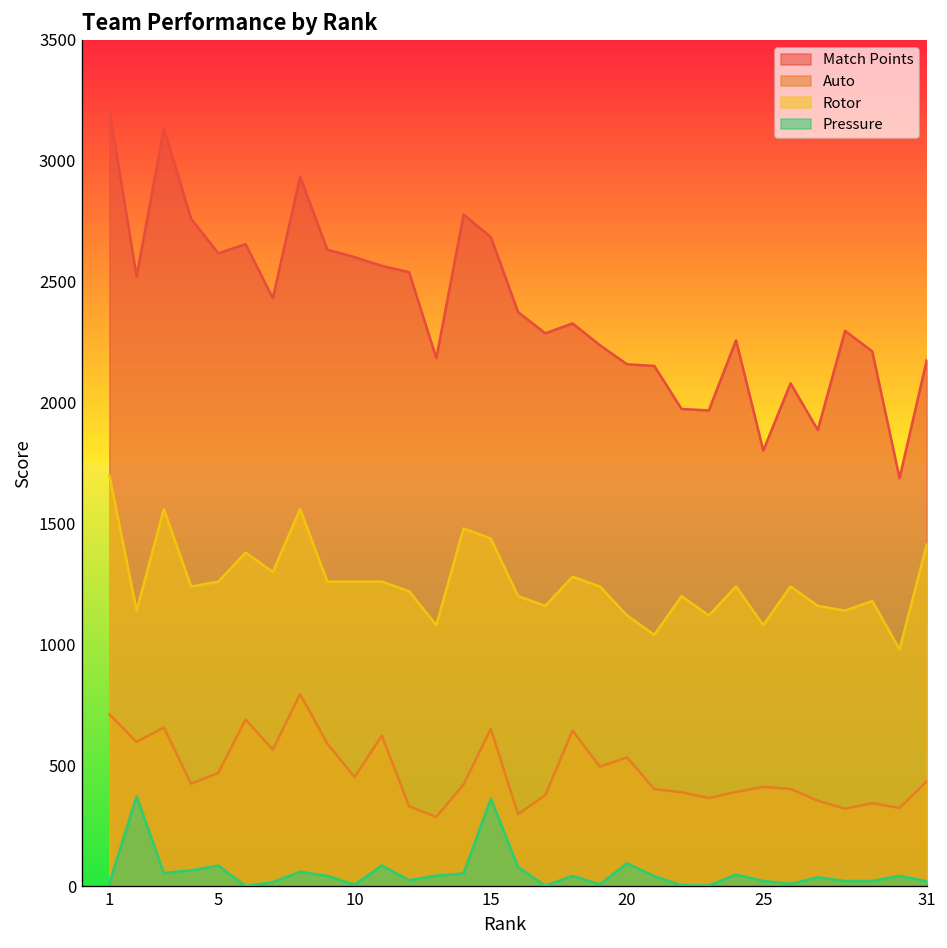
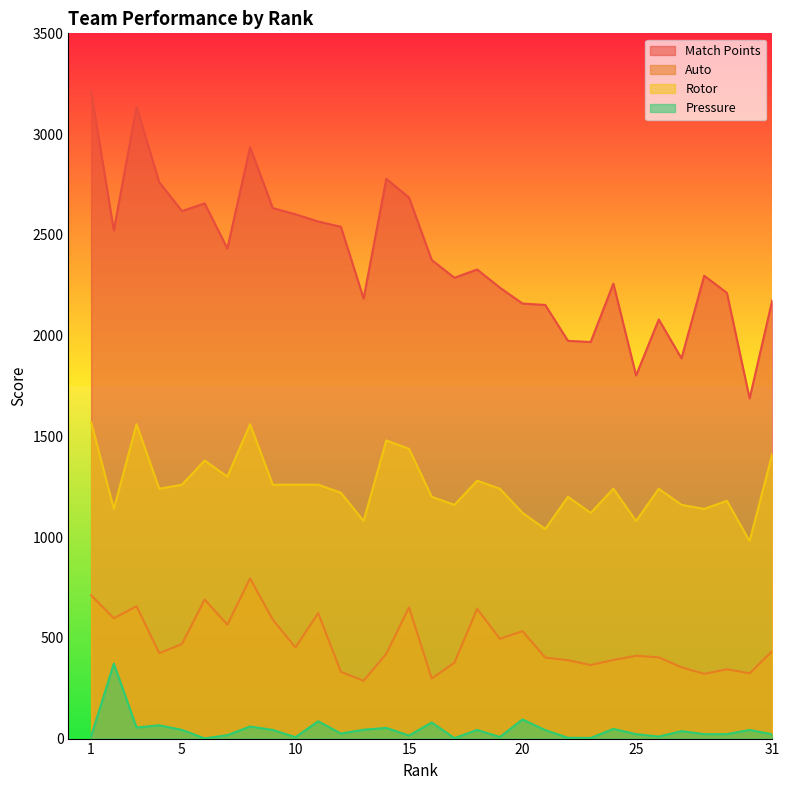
  {
    "Rotor": {
-     "1": 1700,
+     "1": 1570,
      "5": 1260,
      "10": 1260,
      "15": 1440,
      "20": 1120,
      "25": 1080,
      "31": 1410
    },
    "Pressure": {
      "1": 10,
-     "5": 90,
+     "5": 40,
      "10": 10,
-     "15": 360,
+     "15": 20,
      "20": 100,
      "25": 20,
      "31": 20
    }
  }
